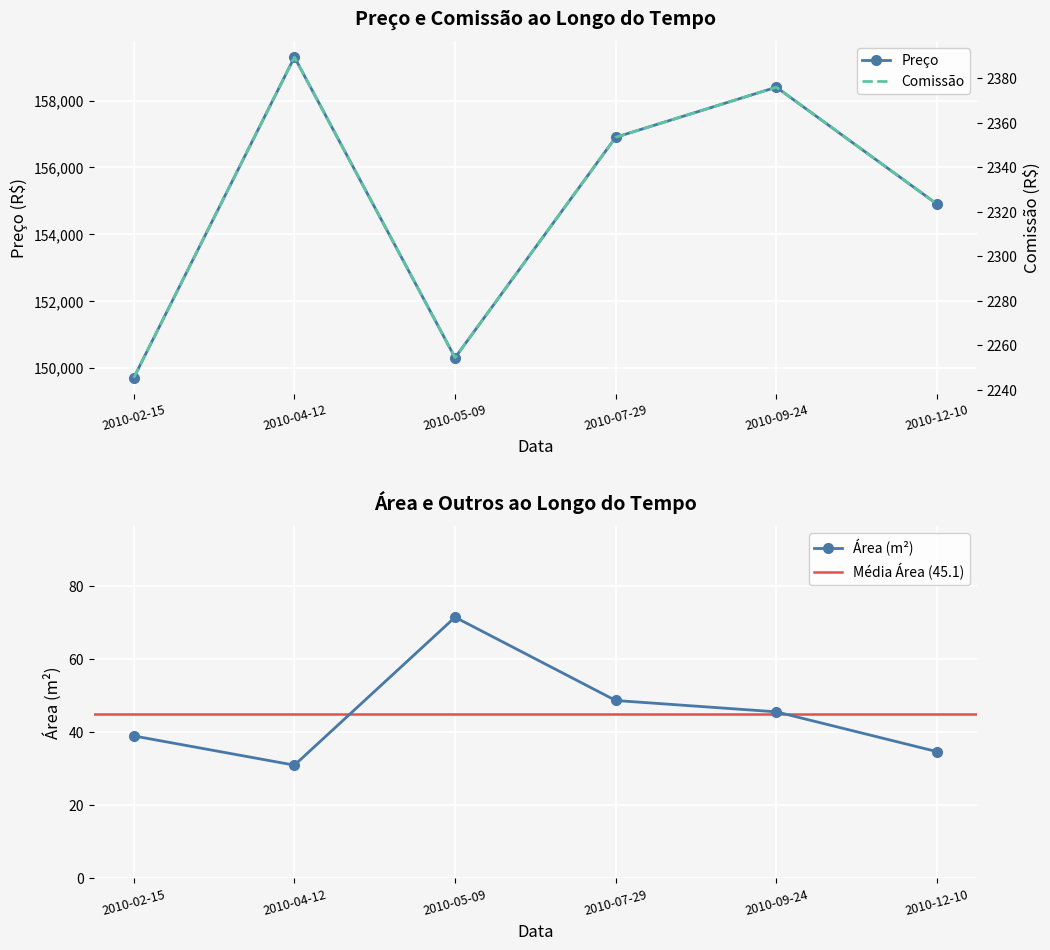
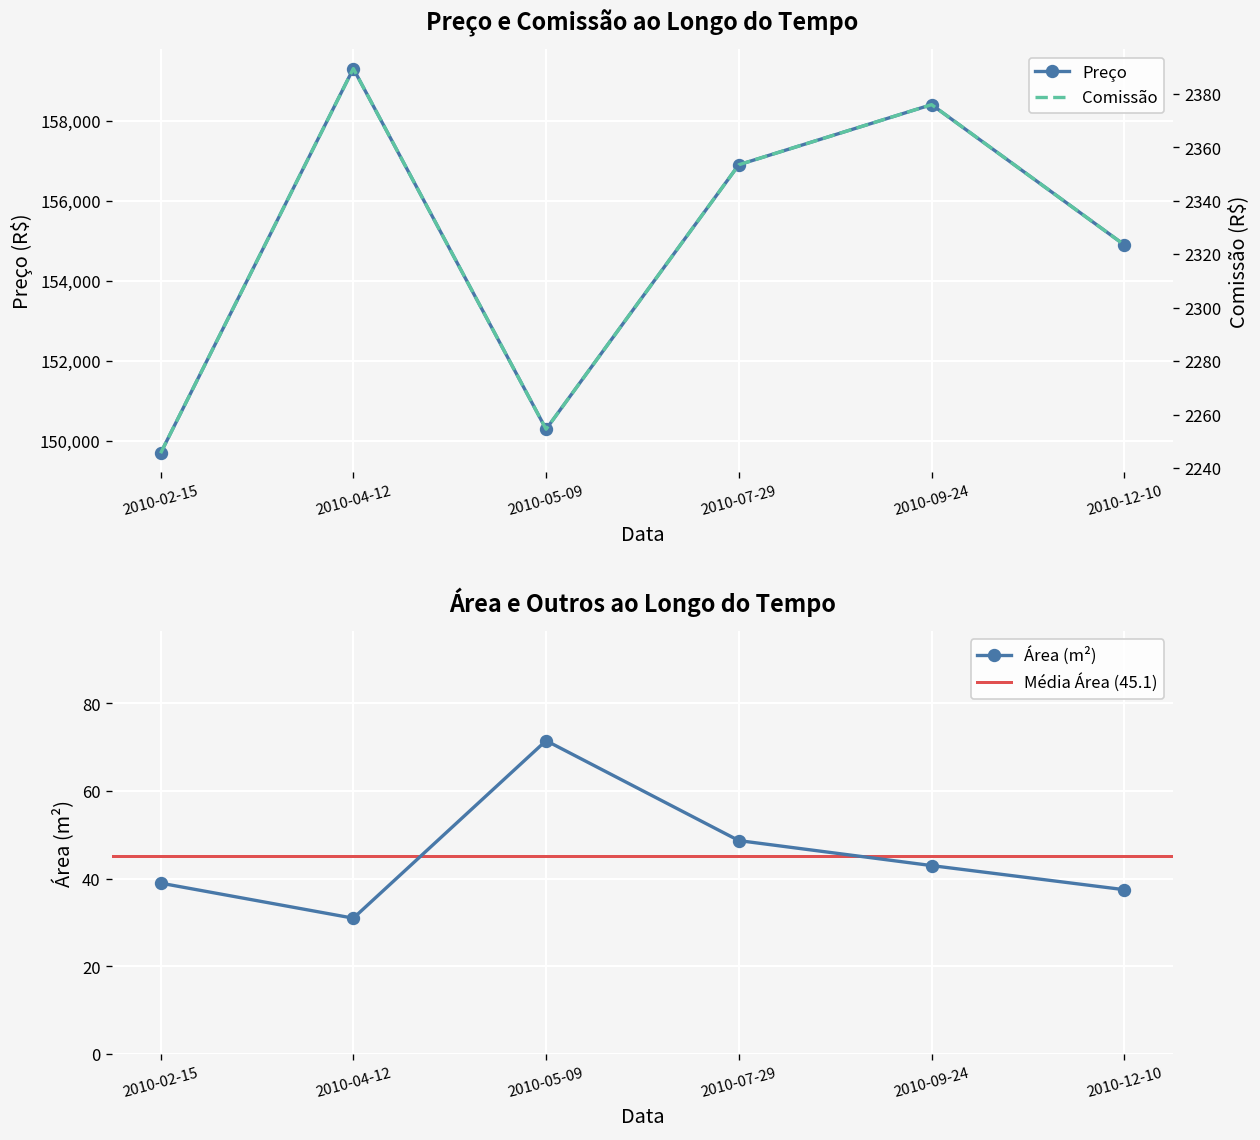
  {
    "Área e Outros ao Longo do Tempo": {
      "2010-02-15": 39,
      "2010-04-12": 31,
      "2010-05-09": 72,
      "2010-07-29": 49,
-     "2010-09-24": 46,
-     "2010-12-10": 35
+     "2010-09-24": 43,
+     "2010-12-10": 38
    }
  }
